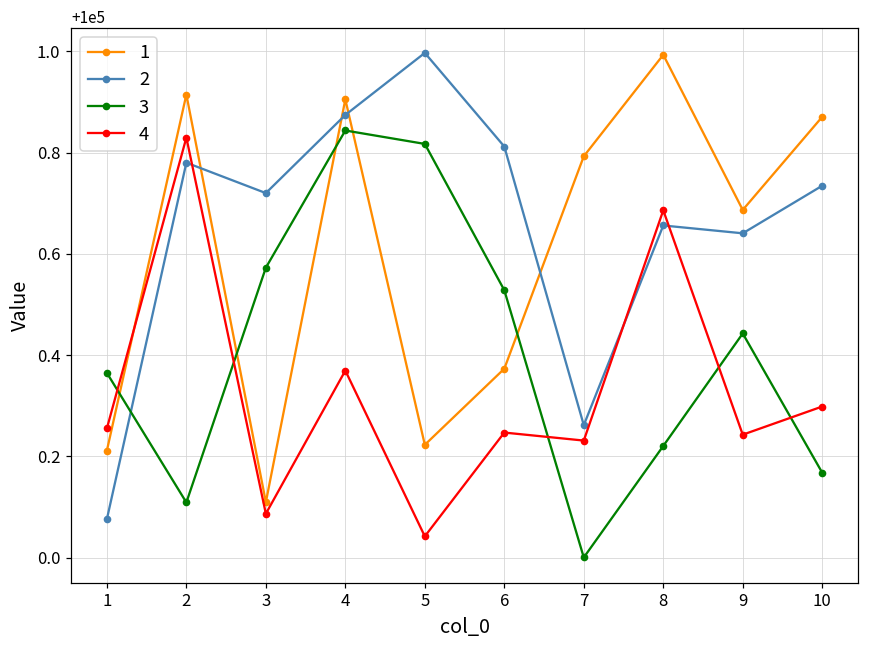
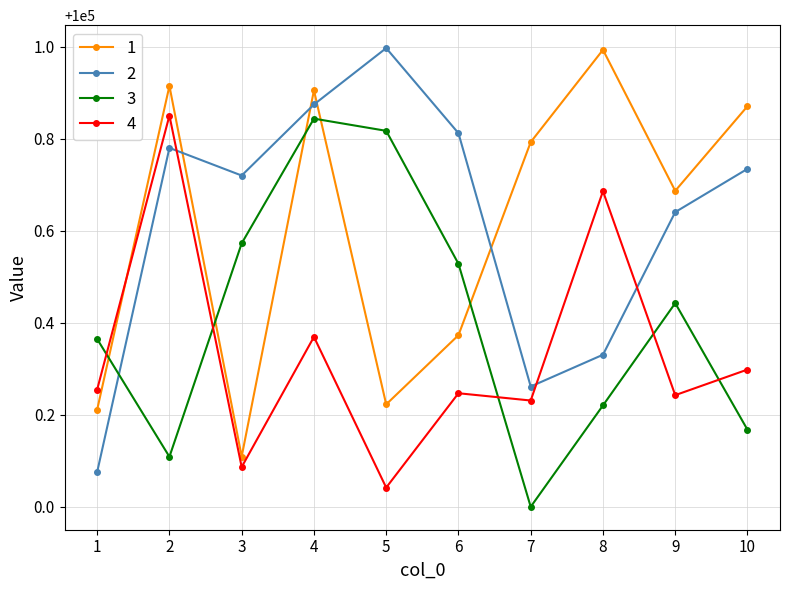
  {
    "1": {
      "1": 100000.21,
      "2": 100000.91,
      "3": 100000.11,
      "4": 100000.91,
      "5": 100000.22,
      "6": 100000.37,
      "7": 100000.79,
      "8": 100000.99,
      "9": 100000.69,
      "10": 100000.87
    },
    "2": {
      "1": 100000.08,
      "2": 100000.78,
      "3": 100000.72,
      "4": 100000.87,
      "5": 100001.00,
      "6": 100000.81,
      "7": 100000.26,
-     "8": 100000.66,
+     "8": 100000.33,
      "9": 100000.64,
      "10": 100000.73
    },
    "3": {
      "1": 100000.36,
      "2": 100000.11,
      "3": 100000.57,
      "4": 100000.84,
      "5": 100000.82,
      "6": 100000.53,
      "7": 100000.00,
      "8": 100000.22,
      "9": 100000.44,
      "10": 100000.17
    },
    "4": {
      "1": 100000.26,
-     "2": 100000.83,
+     "2": 100000.85,
      "3": 100000.09,
      "4": 100000.37,
      "5": 100000.04,
      "6": 100000.25,
      "7": 100000.23,
      "8": 100000.69,
      "9": 100000.24,
      "10": 100000.30
    }
  }
